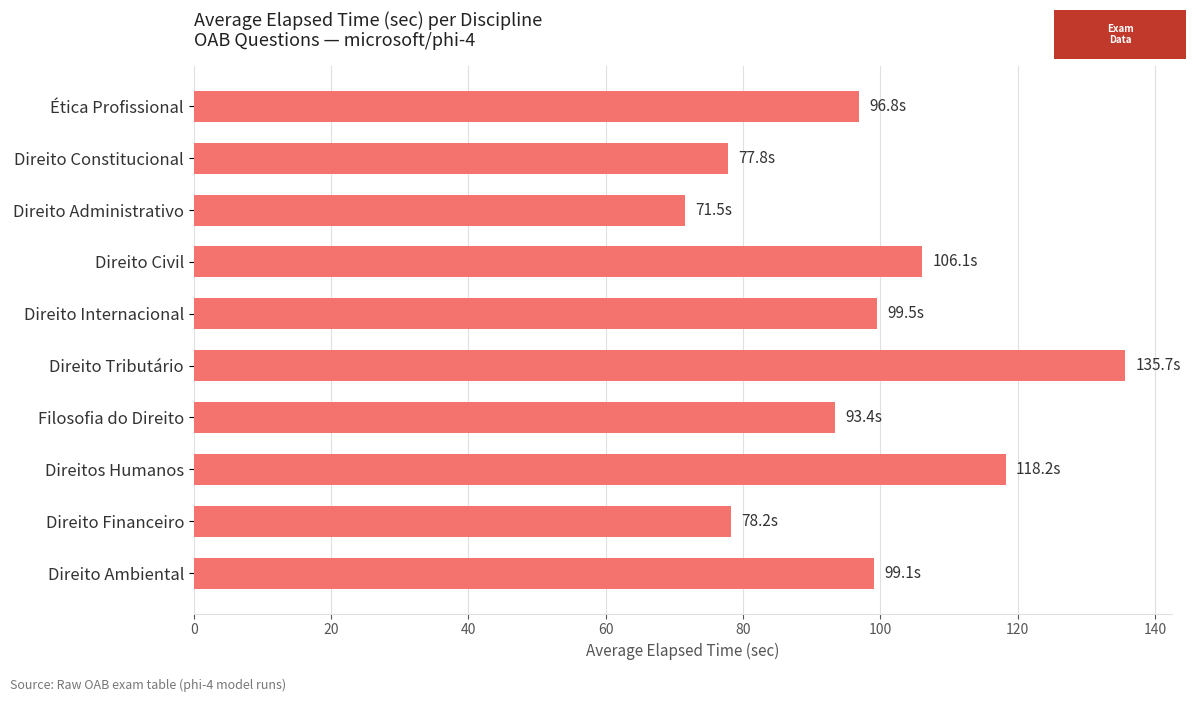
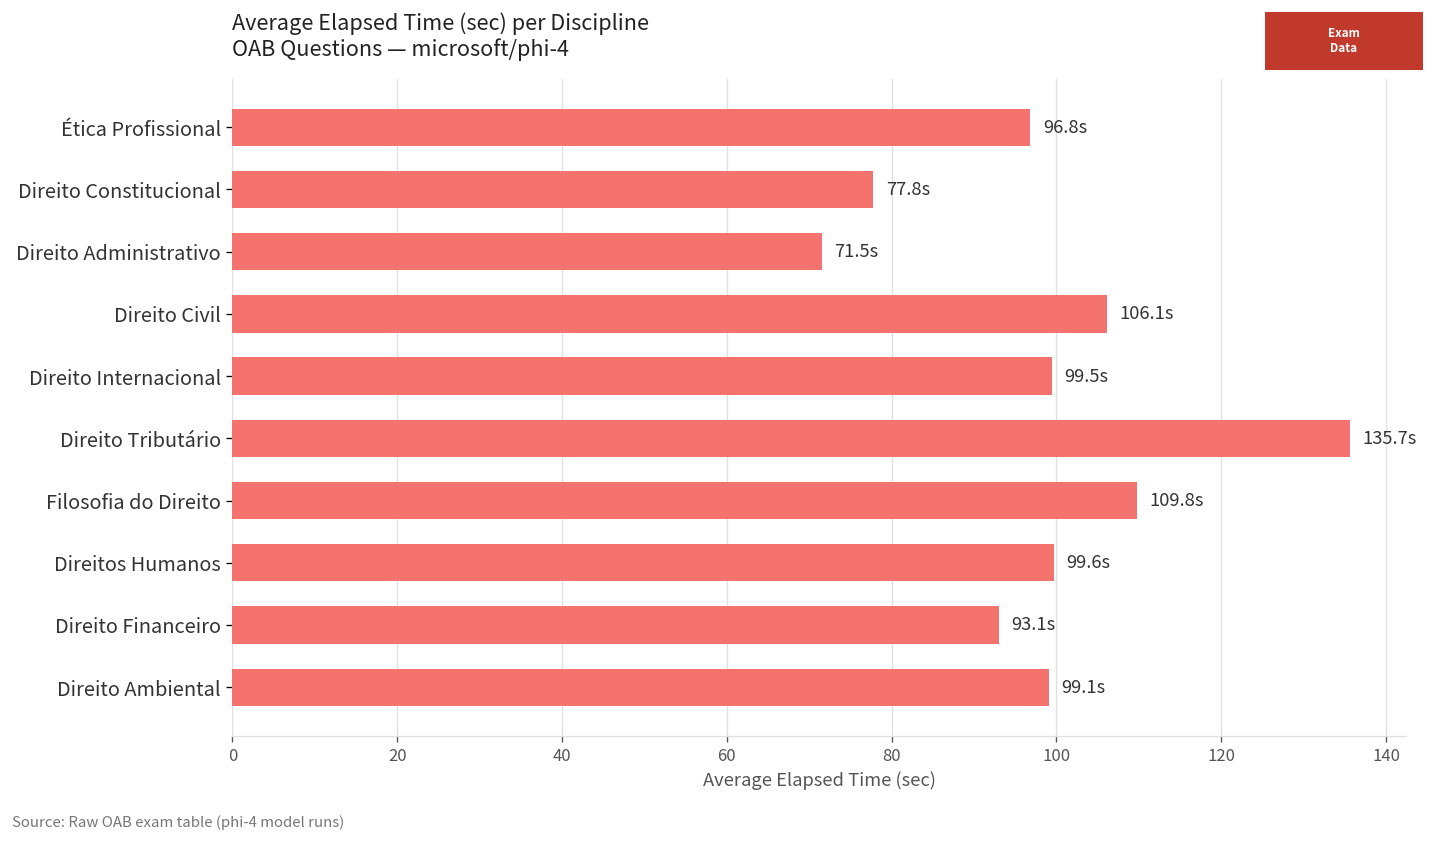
  {
    "Ética Profissional": "96.8s",
    "Direito Constitucional": "77.8s",
    "Direito Administrativo": "71.5s",
    "Direito Civil": "106.1s",
    "Direito Internacional": "99.5s",
    "Direito Tributário": "135.7s",
-   "Filosofia do Direito": "93.4s",
-   "Direitos Humanos": "118.2s",
-   "Direito Financeiro": "78.2s",
+   "Filosofia do Direito": "109.8s",
+   "Direitos Humanos": "99.6s",
+   "Direito Financeiro": "93.1s",
    "Direito Ambiental": "99.1s"
  }
